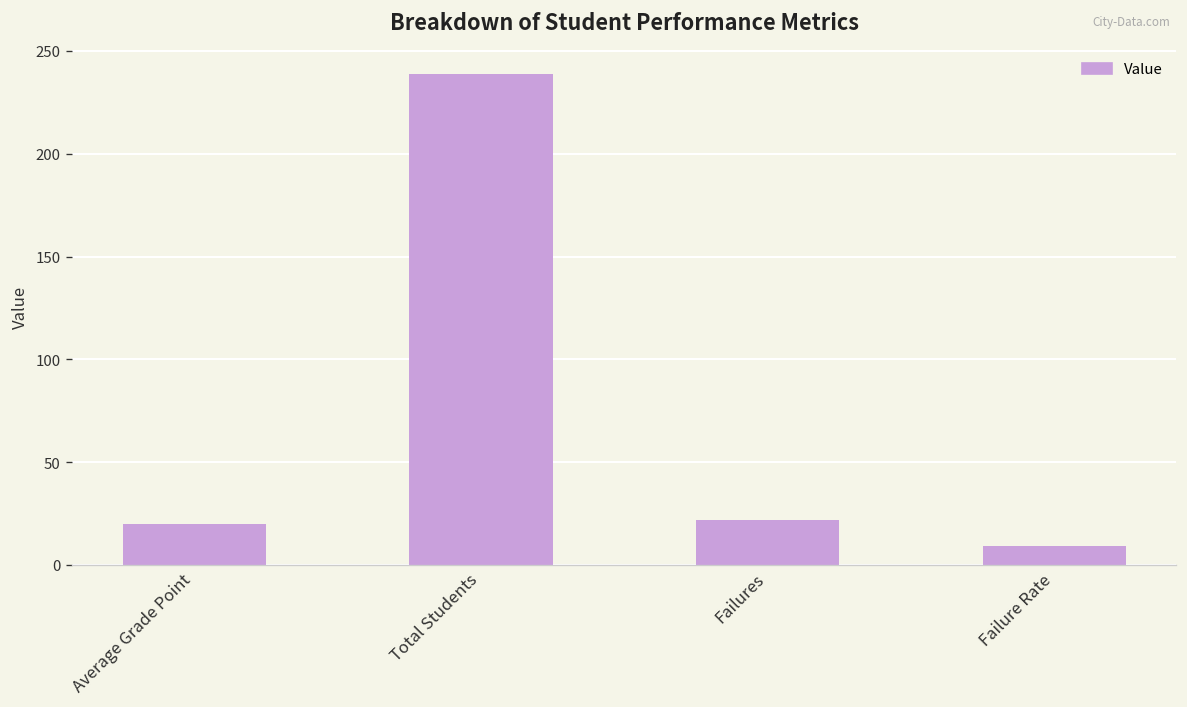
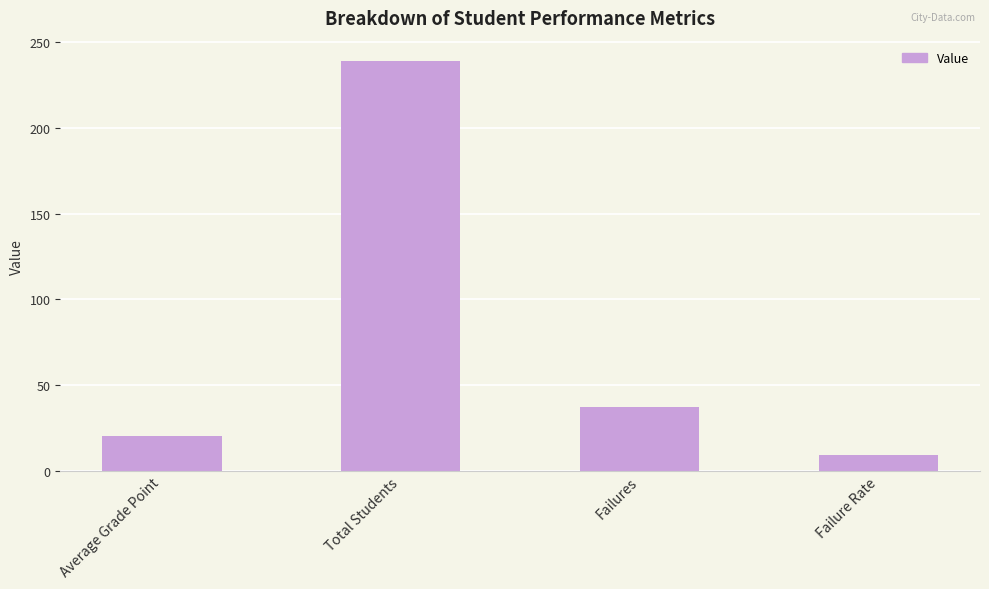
  {
    "Average Grade Point": 20,
    "Total Students": 239,
-   "Failures": 22,
+   "Failures": 37,
    "Failure Rate": 9
  }
